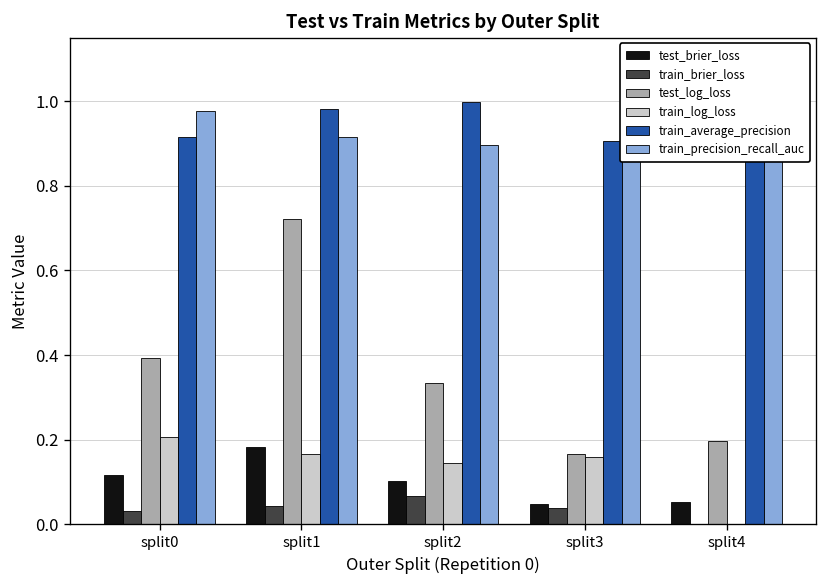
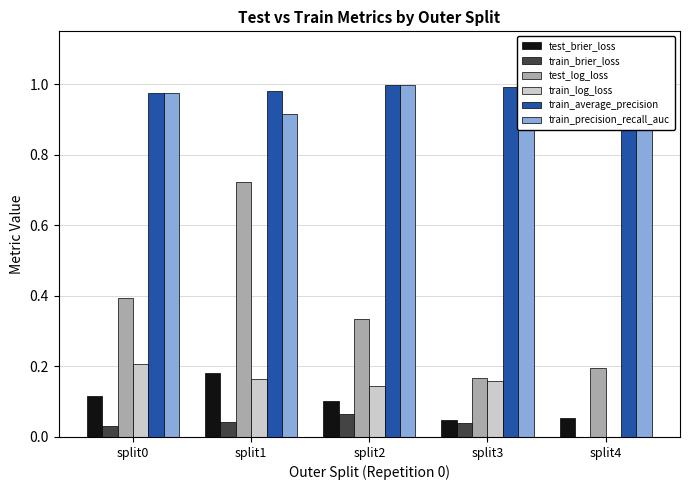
  {
    "test_brier_loss": {
      "split0": 0.12,
      "split1": 0.18,
      "split2": 0.10,
      "split3": 0.05,
      "split4": 0.05
    },
    "train_brier_loss": {
      "split0": 0.03,
      "split1": 0.04,
      "split2": 0.07,
      "split3": 0.04
    },
    "train_average_precision": {
-     "split0": 0.92,
+     "split0": 0.98,
      "split1": 0.98,
      "split2": 1.00,
-     "split3": 0.91
+     "split3": 0.99
    },
    "train_precision_recall_auc": {
      "split0": 0.98,
      "split1": 0.92,
-     "split2": 0.90
+     "split2": 1.00
    }
  }
